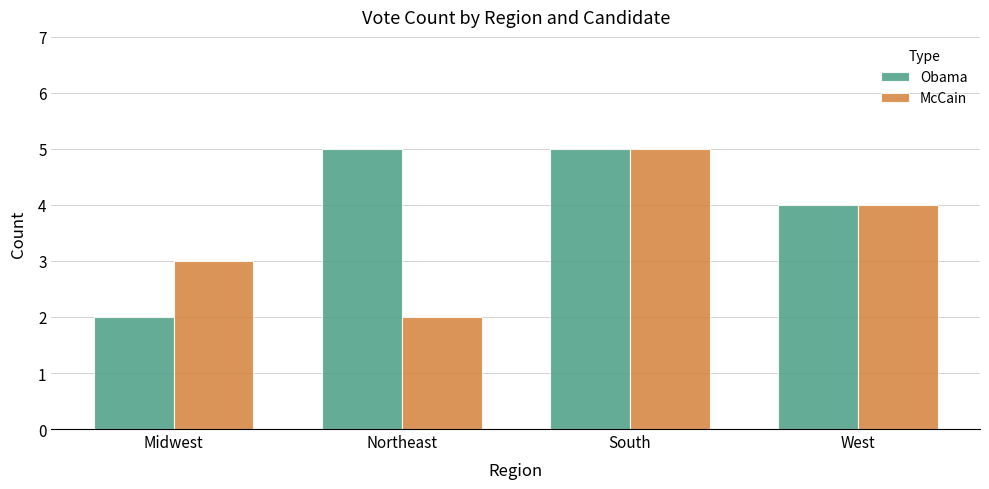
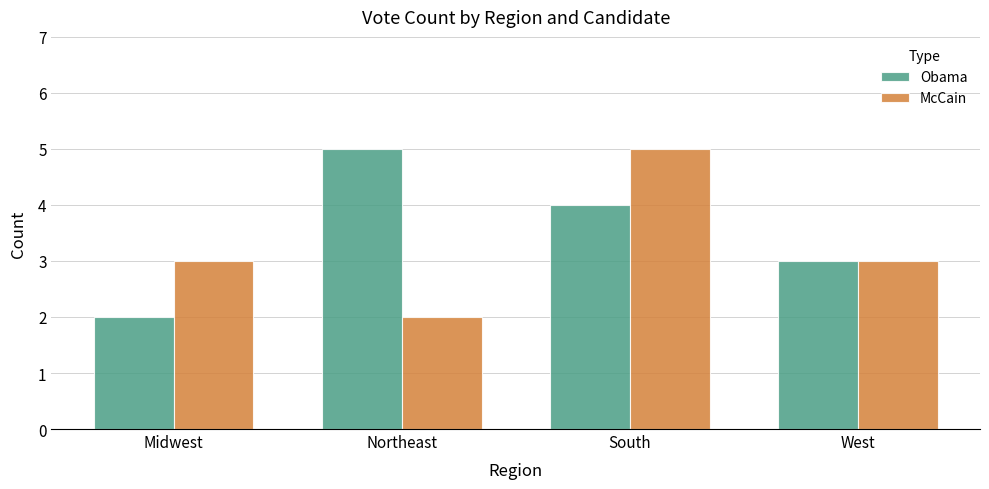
  {
    "Obama": {
      "Midwest": 2,
      "Northeast": 5,
-     "South": 5,
-     "West": 4
+     "South": 4,
+     "West": 3
    },
    "McCain": {
      "Midwest": 3,
      "Northeast": 2,
      "South": 5,
-     "West": 4
+     "West": 3
    }
  }
